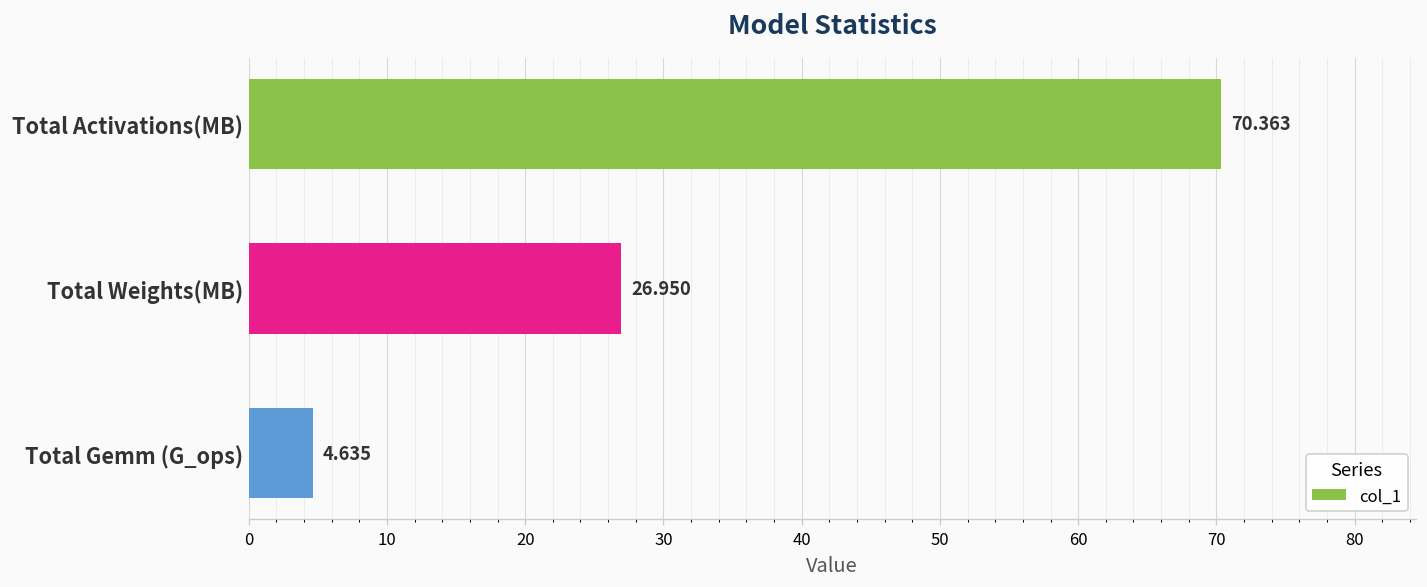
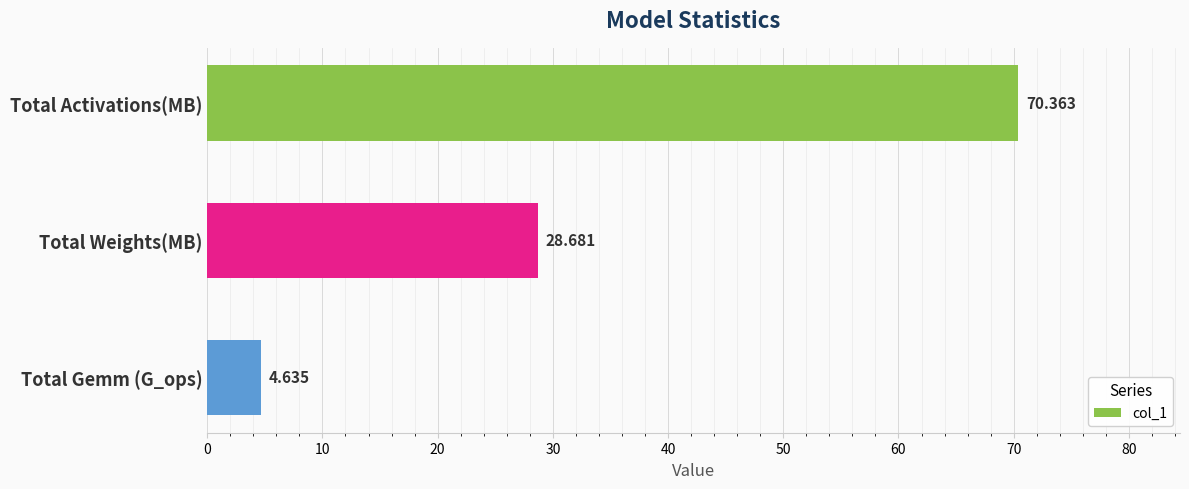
  {
    "Total Activations(MB)": 70.363,
-   "Total Weights(MB)": 26.950,
+   "Total Weights(MB)": 28.681,
    "Total Gemm (G_ops)": 4.635
  }
